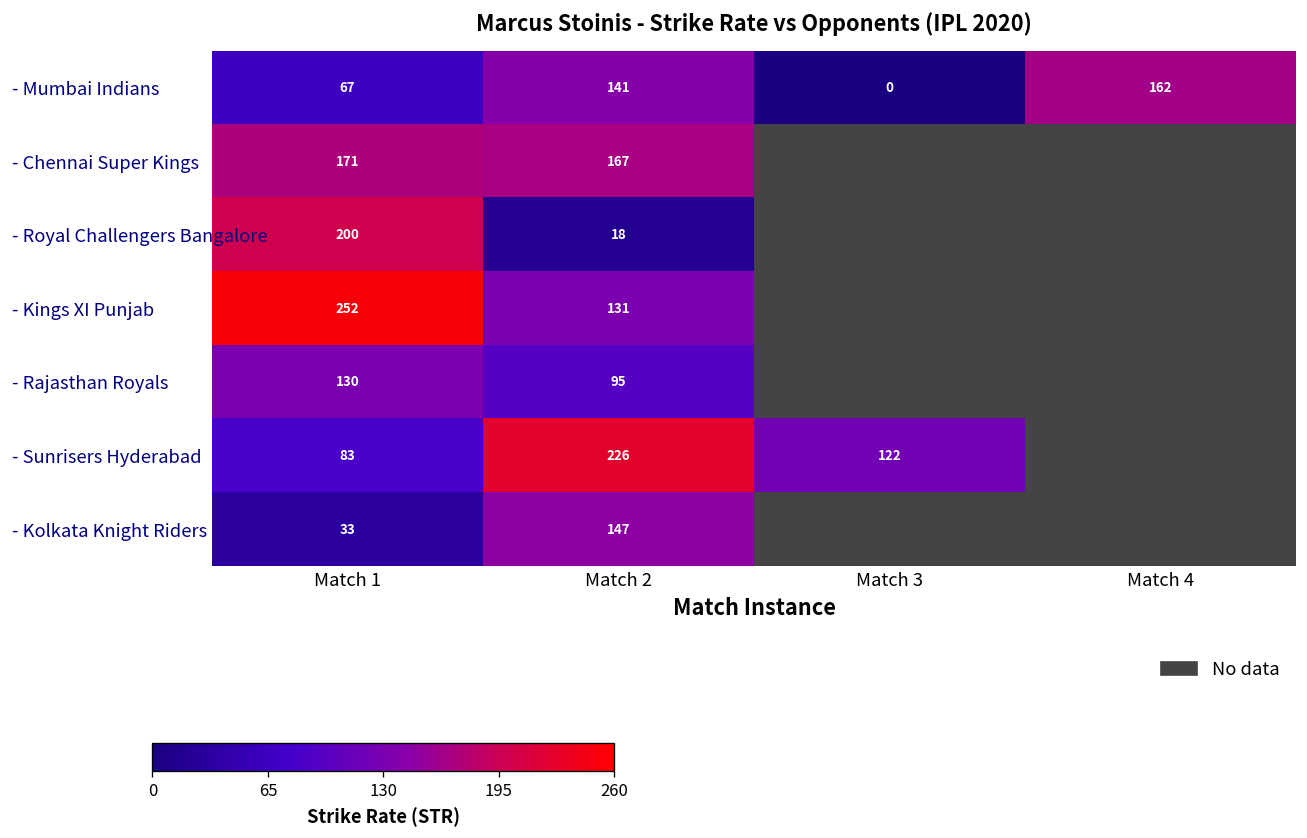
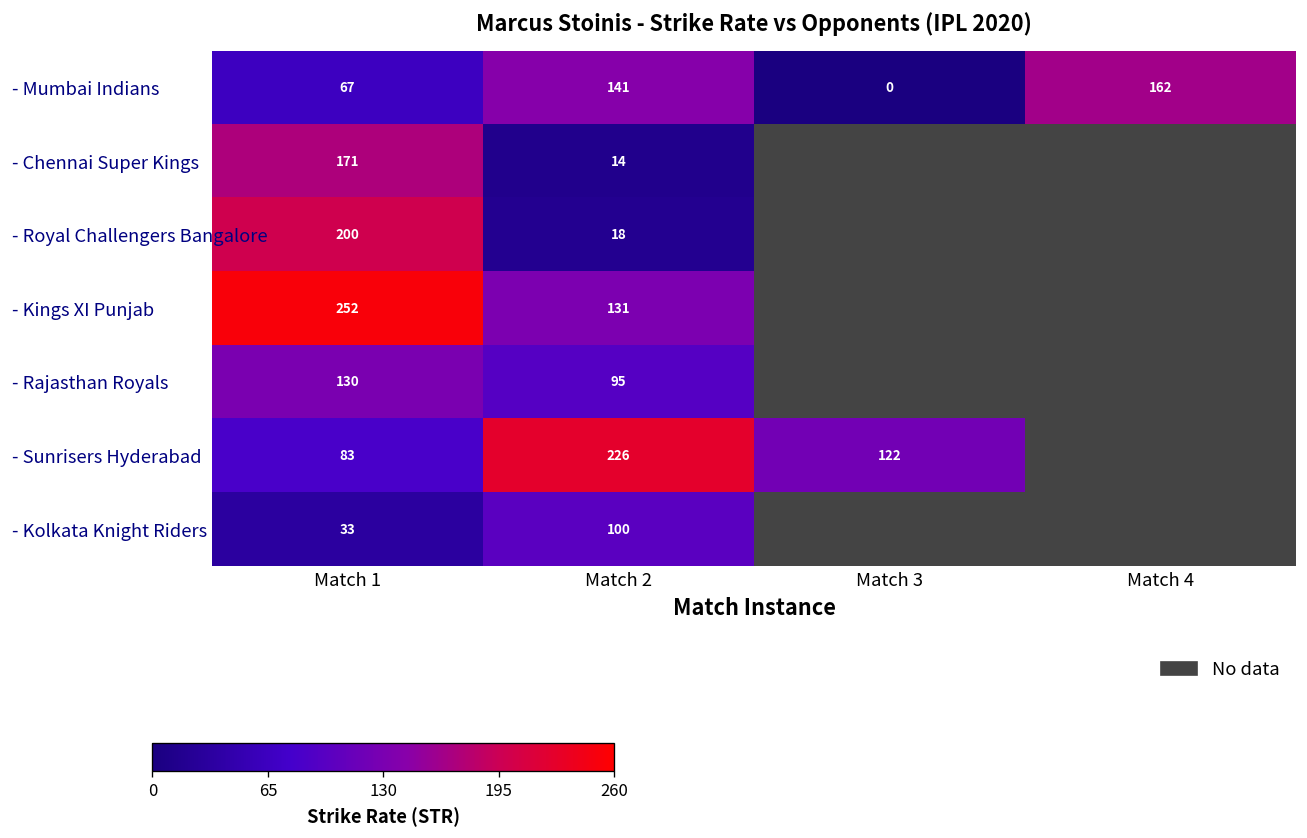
  {
    "- Mumbai Indians": {
      "Match 1": 67,
      "Match 2": 141,
      "Match 3": 0,
      "Match 4": 162
    },
    "- Chennai Super Kings": {
      "Match 1": 171,
-     "Match 2": 167
+     "Match 2": 14
    },
    "- Royal Challengers Bangalore": {
      "Match 1": 200,
      "Match 2": 18
    },
    "- Kings XI Punjab": {
      "Match 1": 252,
      "Match 2": 131
    },
    "- Rajasthan Royals": {
      "Match 1": 130,
      "Match 2": 95
    },
    "- Sunrisers Hyderabad": {
      "Match 1": 83,
      "Match 2": 226,
      "Match 3": 122
    },
    "- Kolkata Knight Riders": {
      "Match 1": 33,
-     "Match 2": 147
+     "Match 2": 100
    }
  }
